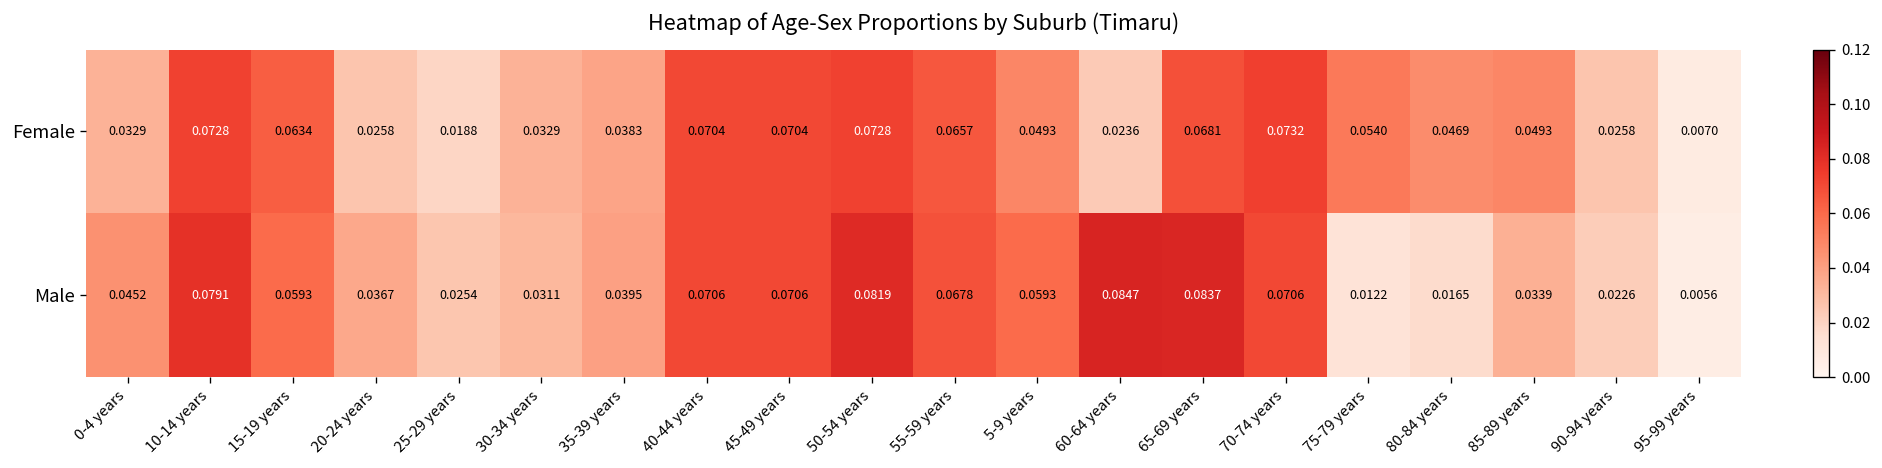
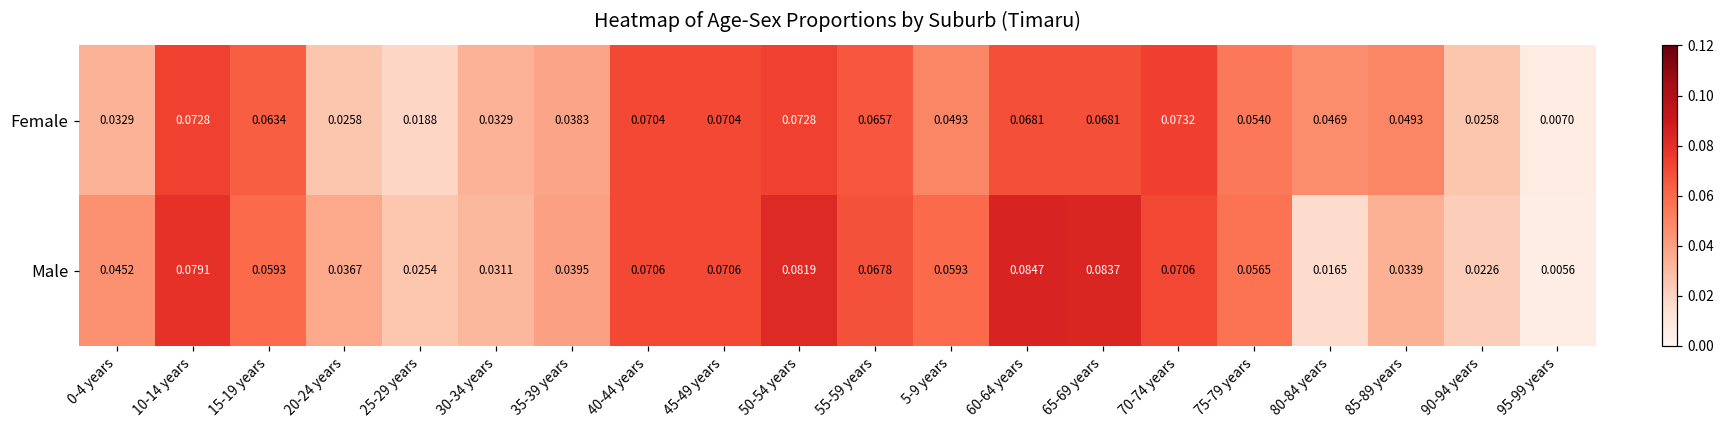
  {
    "Female": {
      "0-4 years": 0.0329,
      "10-14 years": 0.0728,
      "15-19 years": 0.0634,
      "20-24 years": 0.0258,
      "25-29 years": 0.0188,
      "30-34 years": 0.0329,
      "35-39 years": 0.0383,
      "40-44 years": 0.0704,
      "45-49 years": 0.0704,
      "50-54 years": 0.0728,
      "55-59 years": 0.0657,
      "5-9 years": 0.0493,
-     "60-64 years": 0.0236,
+     "60-64 years": 0.0681,
      "65-69 years": 0.0681,
      "70-74 years": 0.0732,
      "75-79 years": 0.0540,
      "80-84 years": 0.0469,
      "85-89 years": 0.0493,
      "90-94 years": 0.0258,
      "95-99 years": 0.0070
    },
    "Male": {
      "0-4 years": 0.0452,
      "10-14 years": 0.0791,
      "15-19 years": 0.0593,
      "20-24 years": 0.0367,
      "25-29 years": 0.0254,
      "30-34 years": 0.0311,
      "35-39 years": 0.0395,
      "40-44 years": 0.0706,
      "45-49 years": 0.0706,
      "50-54 years": 0.0819,
      "55-59 years": 0.0678,
      "5-9 years": 0.0593,
      "60-64 years": 0.0847,
      "65-69 years": 0.0837,
      "70-74 years": 0.0706,
-     "75-79 years": 0.0122,
+     "75-79 years": 0.0565,
      "80-84 years": 0.0165,
      "85-89 years": 0.0339,
      "90-94 years": 0.0226,
      "95-99 years": 0.0056
    }
  }
